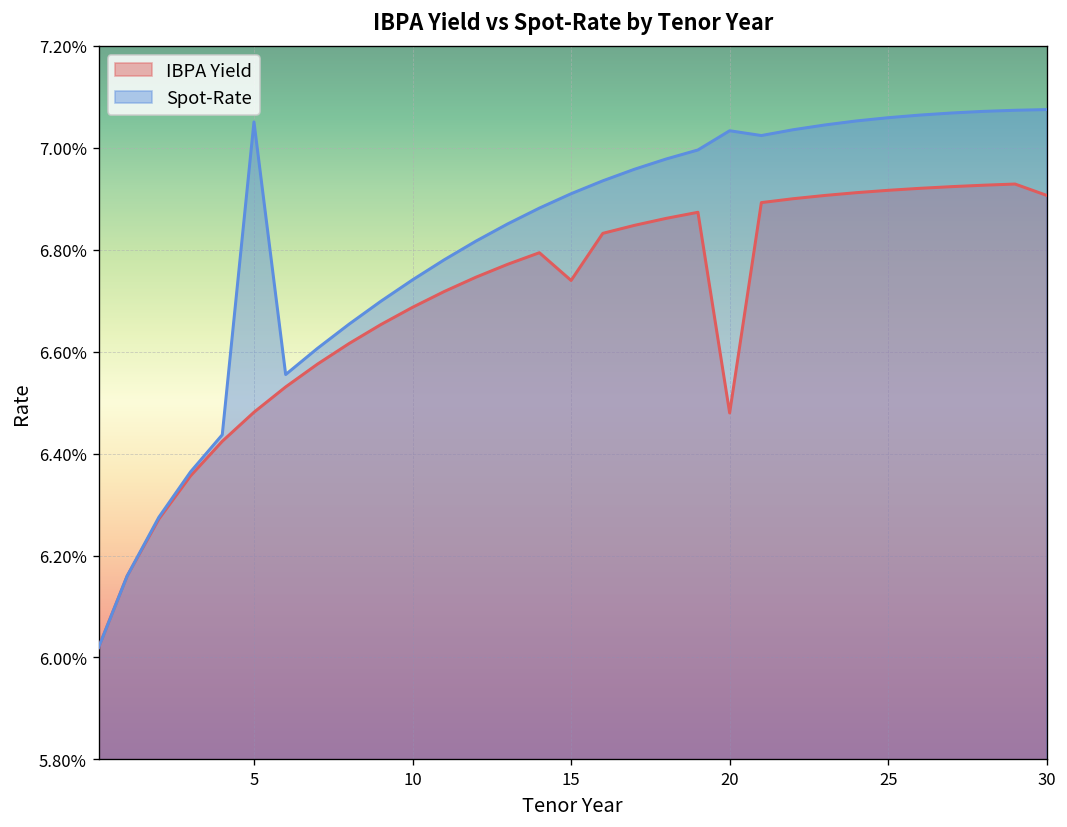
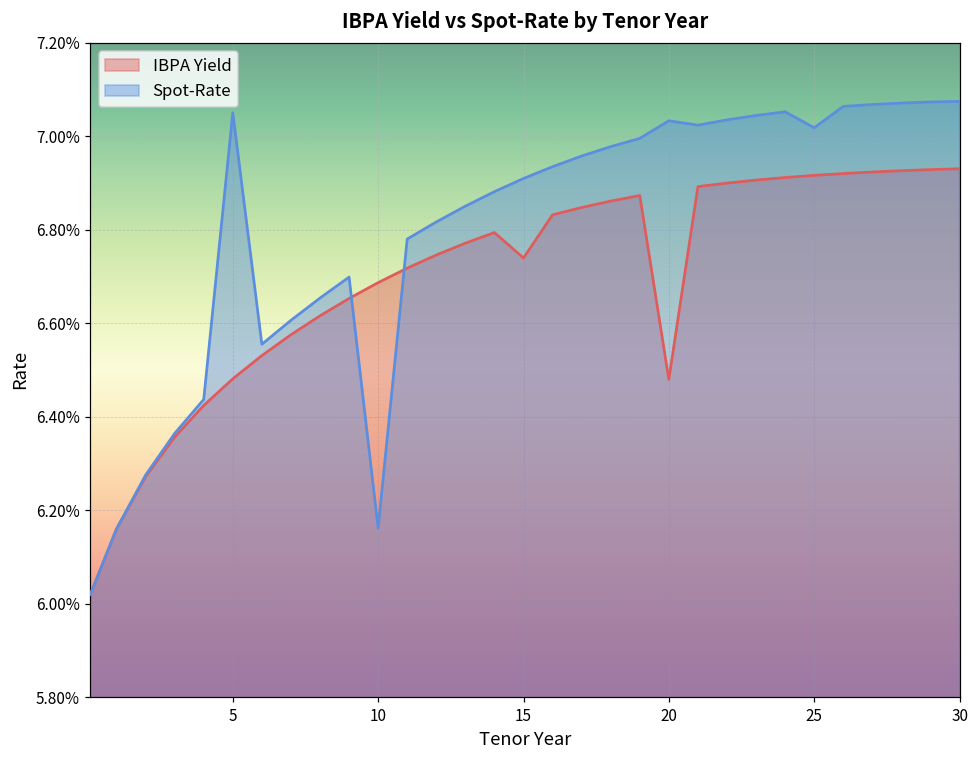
  {
    "IBPA Yield": {
      "5": "6.48%",
      "10": "6.69%",
      "15": "6.74%",
      "20": "6.48%",
      "25": "6.92%",
-     "30": "6.91%"
+     "30": "6.93%"
    },
    "Spot-Rate": {
      "5": "7.05%",
-     "10": "6.74%",
+     "10": "6.16%",
      "15": "6.91%",
      "20": "7.03%",
-     "25": "7.06%",
+     "25": "7.02%",
      "30": "7.07%"
    }
  }
